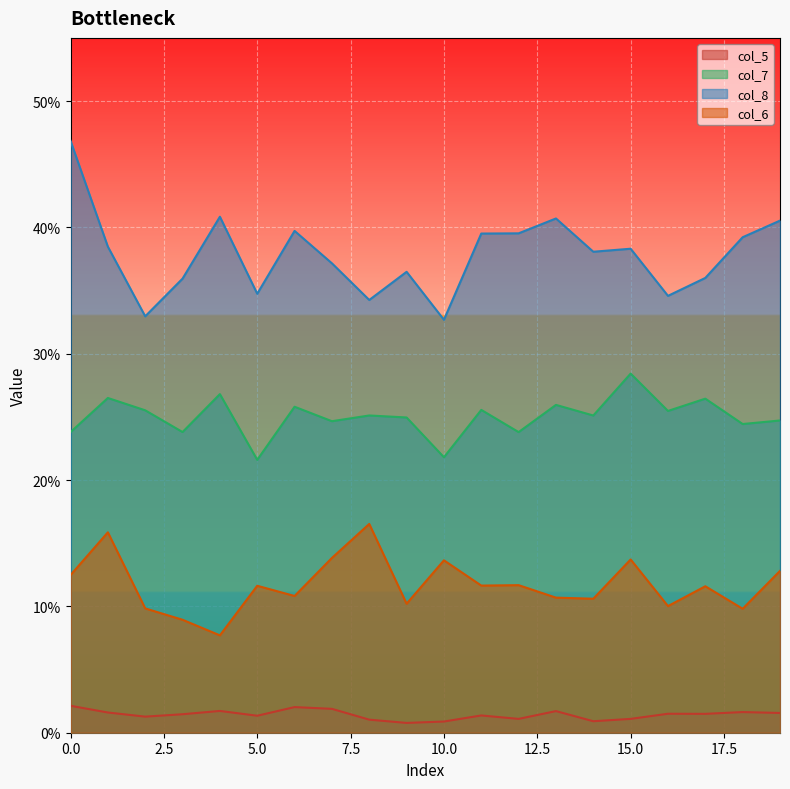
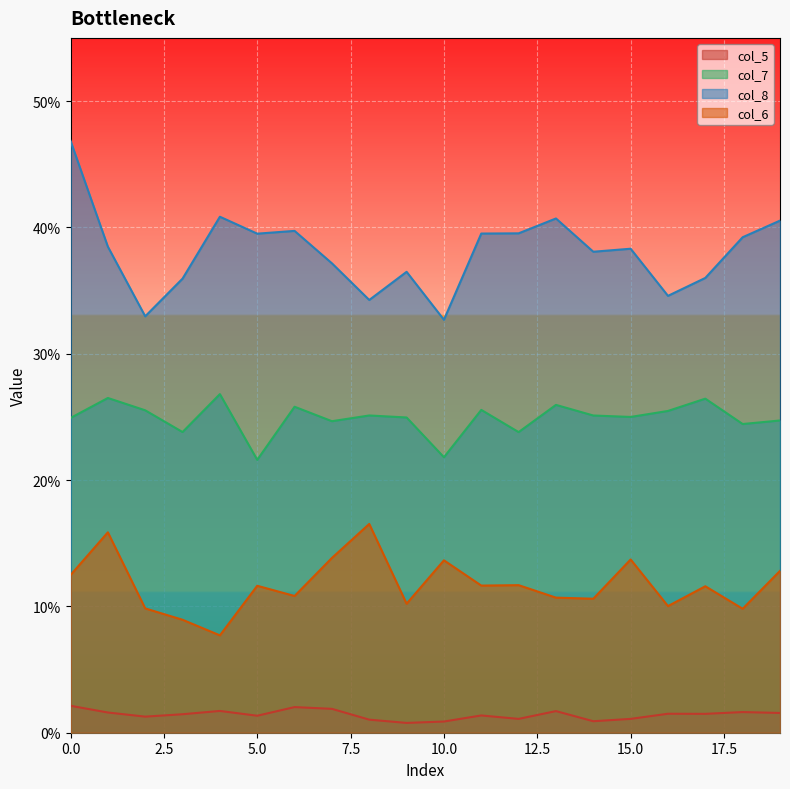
  {
    "col_7": {
-     "0.0": "23.8%",
+     "0.0": "24.9%",
      "5.0": "21.6%",
      "10.0": "21.8%",
-     "15.0": "28.4%"
+     "15.0": "25.0%"
    },
    "col_8": {
      "0.0": "46.9%",
-     "5.0": "34.7%",
+     "5.0": "39.5%",
      "10.0": "32.7%",
      "15.0": "38.3%"
    }
  }
